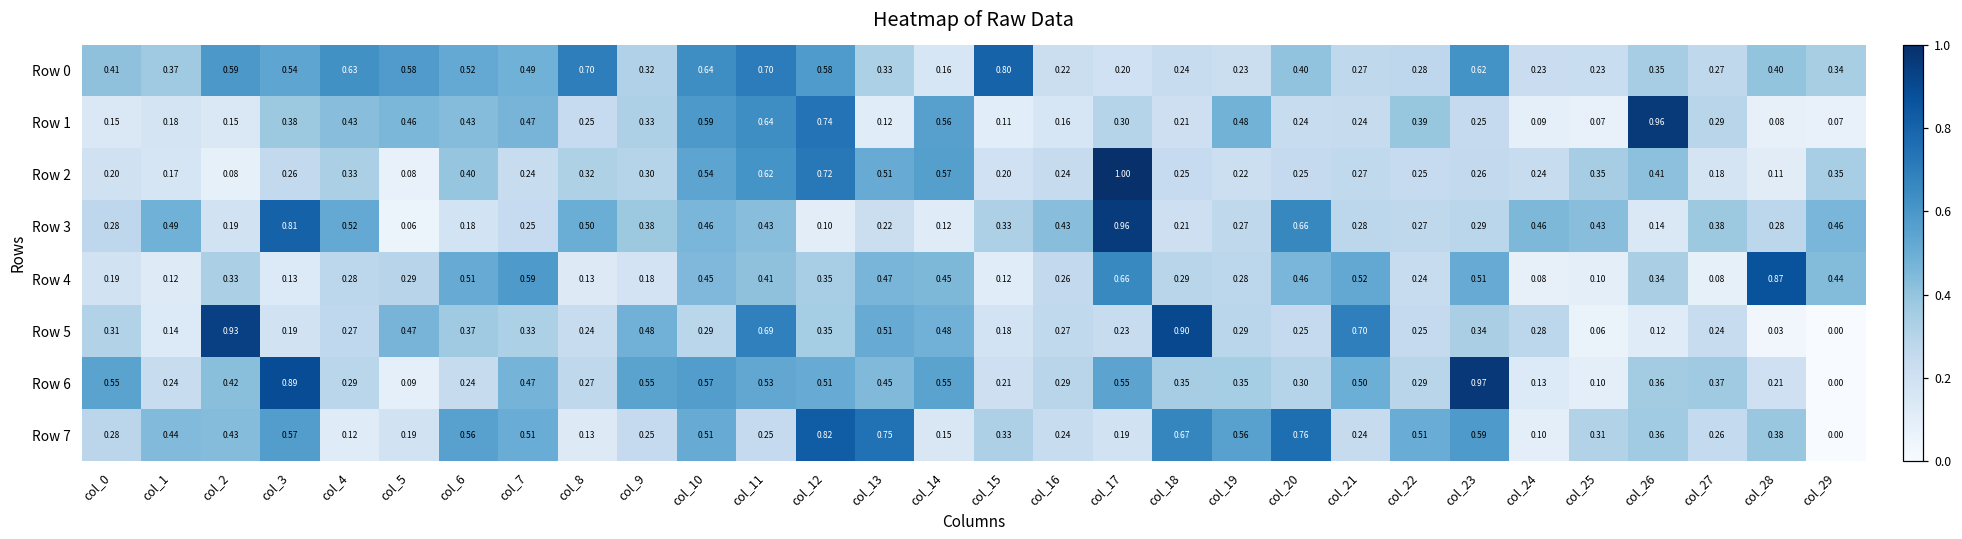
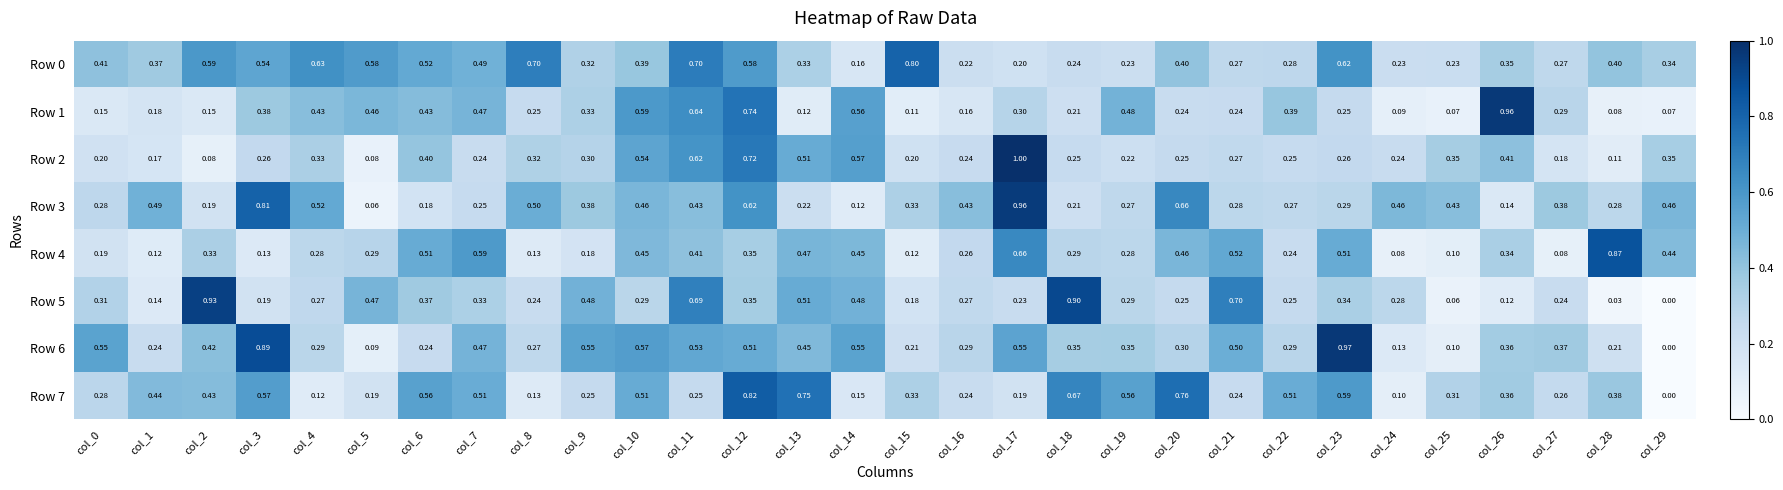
  {
    "Row 0": {
      "col_0": 0.41,
      "col_1": 0.37,
      "col_2": 0.59,
      "col_3": 0.54,
      "col_4": 0.63,
      "col_5": 0.58,
      "col_6": 0.52,
      "col_7": 0.49,
      "col_8": 0.70,
      "col_9": 0.32,
-     "col_10": 0.64,
+     "col_10": 0.39,
      "col_11": 0.70,
      "col_12": 0.58,
      "col_13": 0.33,
      "col_14": 0.16,
      "col_15": 0.80,
      "col_16": 0.22,
      "col_17": 0.20,
      "col_18": 0.24,
      "col_19": 0.23,
      "col_20": 0.40,
      "col_21": 0.27,
      "col_22": 0.28,
      "col_23": 0.62,
      "col_24": 0.23,
      "col_25": 0.23,
      "col_26": 0.35,
      "col_27": 0.27,
      "col_28": 0.40,
      "col_29": 0.34
    },
    "Row 3": {
      "col_0": 0.28,
      "col_1": 0.49,
      "col_2": 0.19,
      "col_3": 0.81,
      "col_4": 0.52,
      "col_5": 0.06,
      "col_6": 0.18,
      "col_7": 0.25,
      "col_8": 0.50,
      "col_9": 0.38,
      "col_10": 0.46,
      "col_11": 0.43,
-     "col_12": 0.10,
+     "col_12": 0.62,
      "col_13": 0.22,
      "col_14": 0.12,
      "col_15": 0.33,
      "col_16": 0.43,
      "col_17": 0.96,
      "col_18": 0.21,
      "col_19": 0.27,
      "col_20": 0.66,
      "col_21": 0.28,
      "col_22": 0.27,
      "col_23": 0.29,
      "col_24": 0.46,
      "col_25": 0.43,
      "col_26": 0.14,
      "col_27": 0.38,
      "col_28": 0.28,
      "col_29": 0.46
    }
  }
